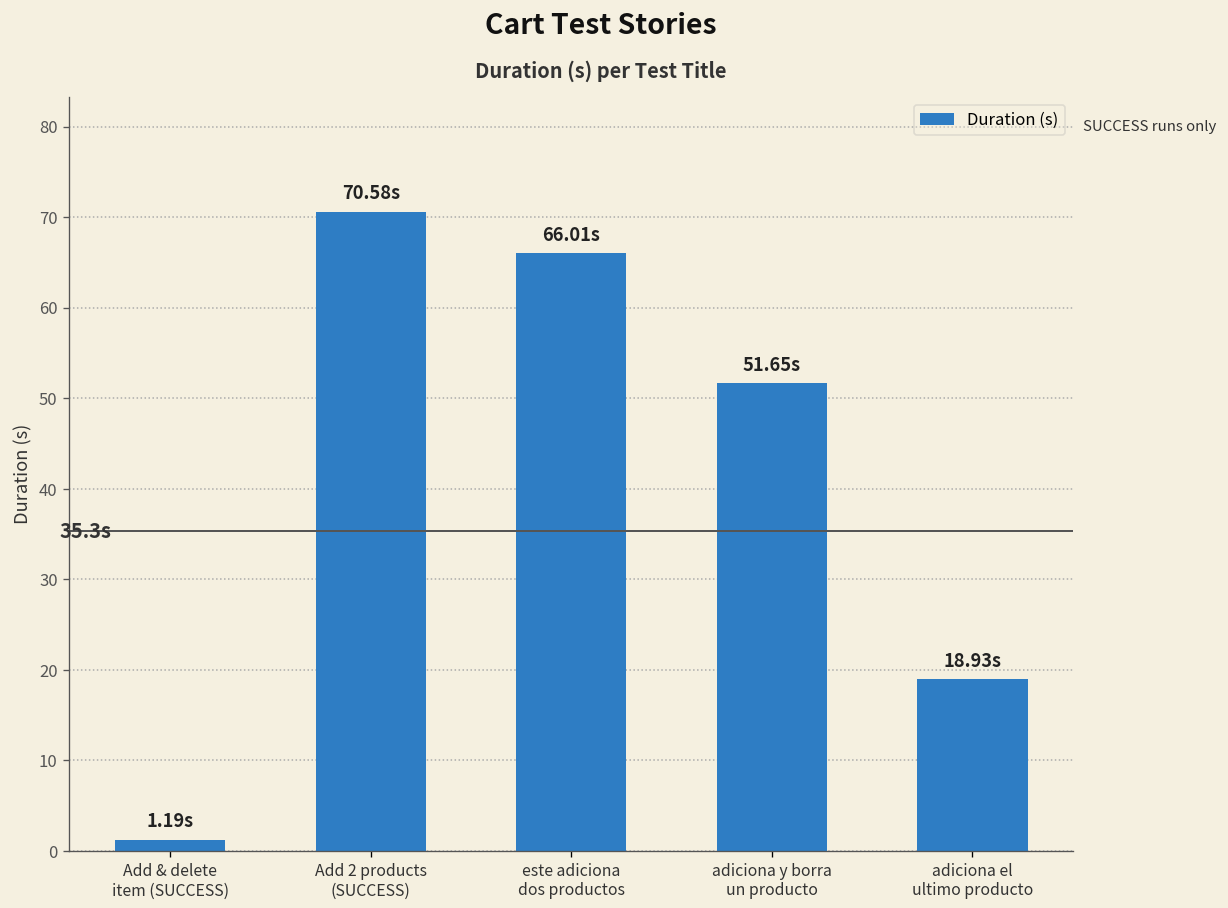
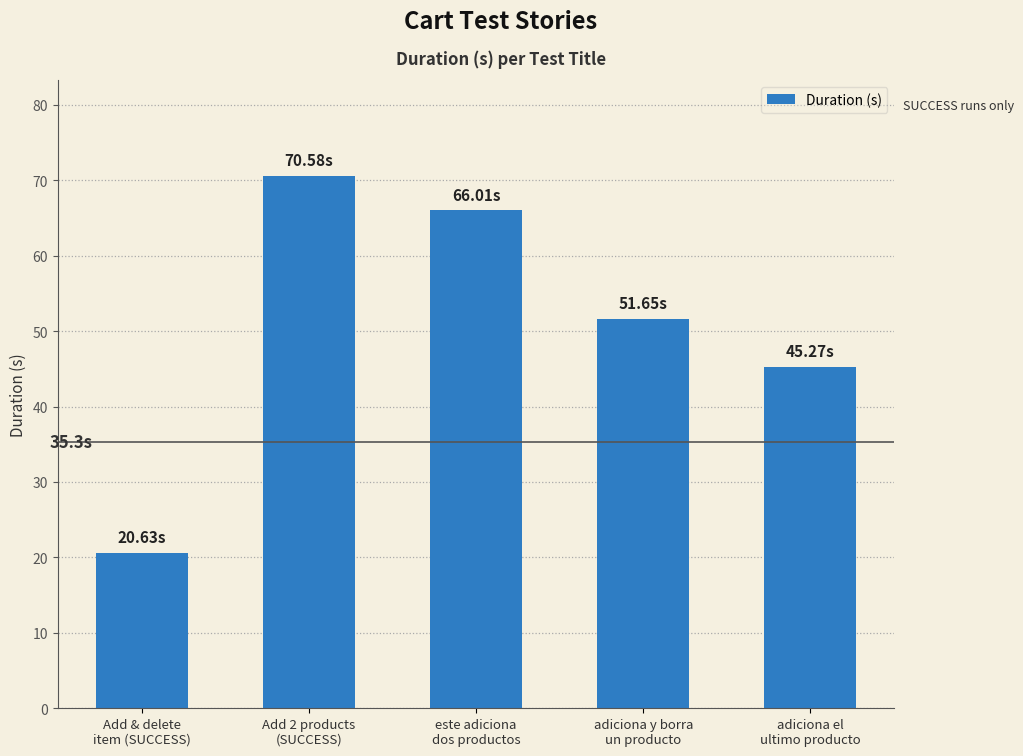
  {
-   "Add & delete item (SUCCESS)": "1.19s",
+   "Add & delete item (SUCCESS)": "20.63s",
    "Add 2 products (SUCCESS)": "70.58s",
    "este adiciona dos productos": "66.01s",
    "adiciona y borra un producto": "51.65s",
-   "adiciona el ultimo producto": "18.93s"
+   "adiciona el ultimo producto": "45.27s"
  }
